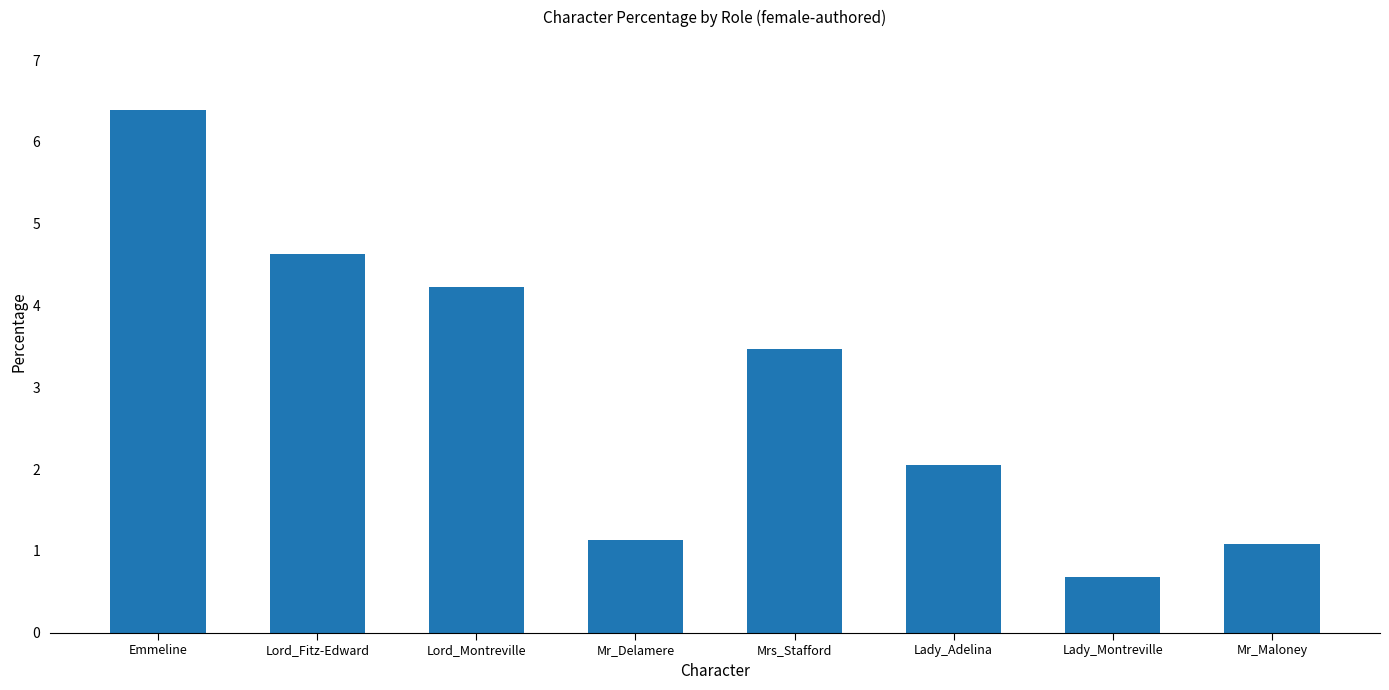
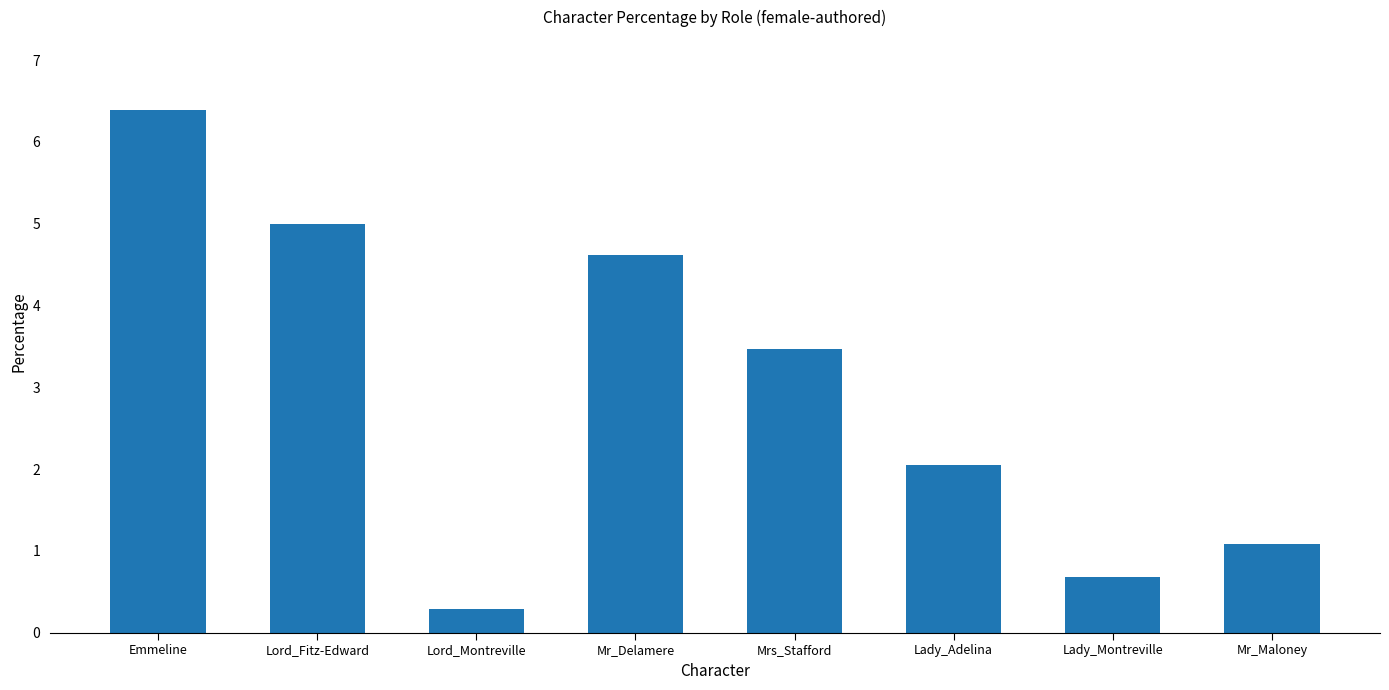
  {
    "Emmeline": 6.4,
-   "Lord_Fitz-Edward": 4.6,
-   "Lord_Montreville": 4.2,
-   "Mr_Delamere": 1.1,
+   "Lord_Fitz-Edward": 5.0,
+   "Lord_Montreville": 0.3,
+   "Mr_Delamere": 4.6,
    "Mrs_Stafford": 3.5,
    "Lady_Adelina": 2.0,
    "Lady_Montreville": 0.7,
    "Mr_Maloney": 1.1
  }
